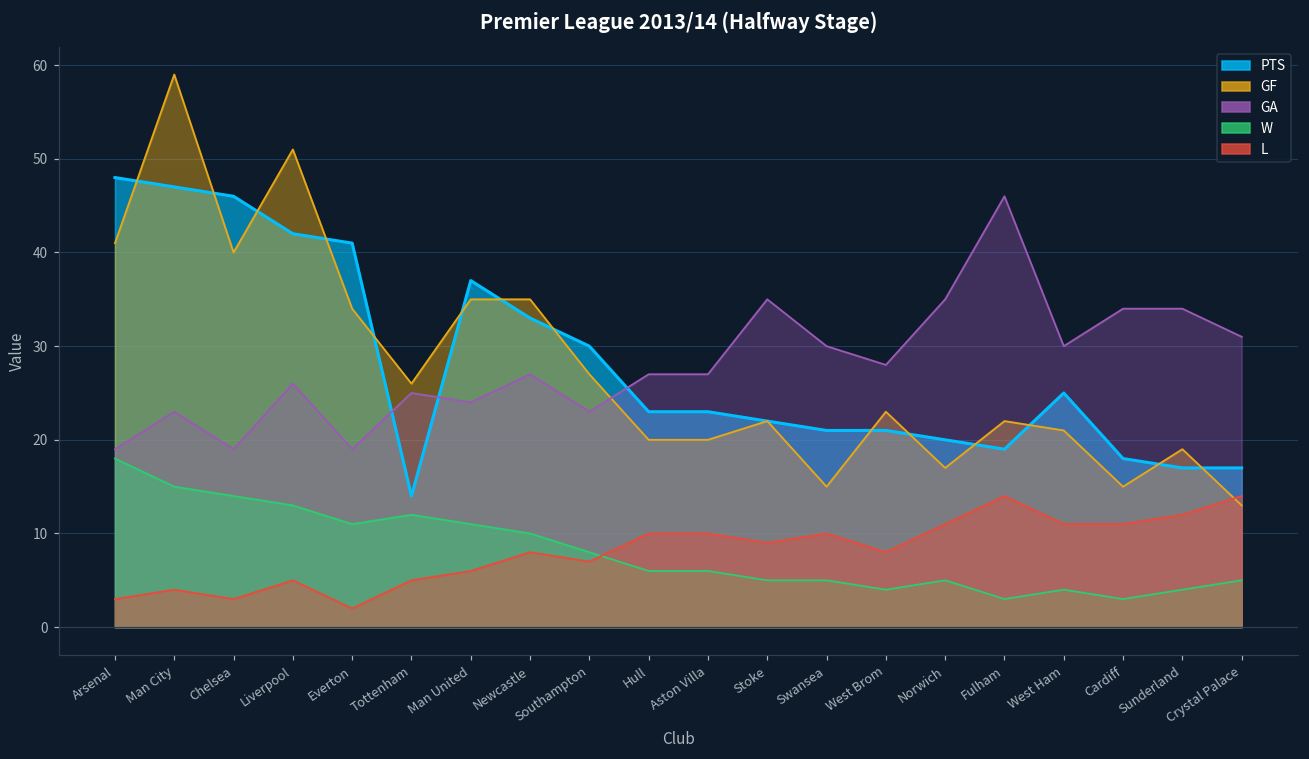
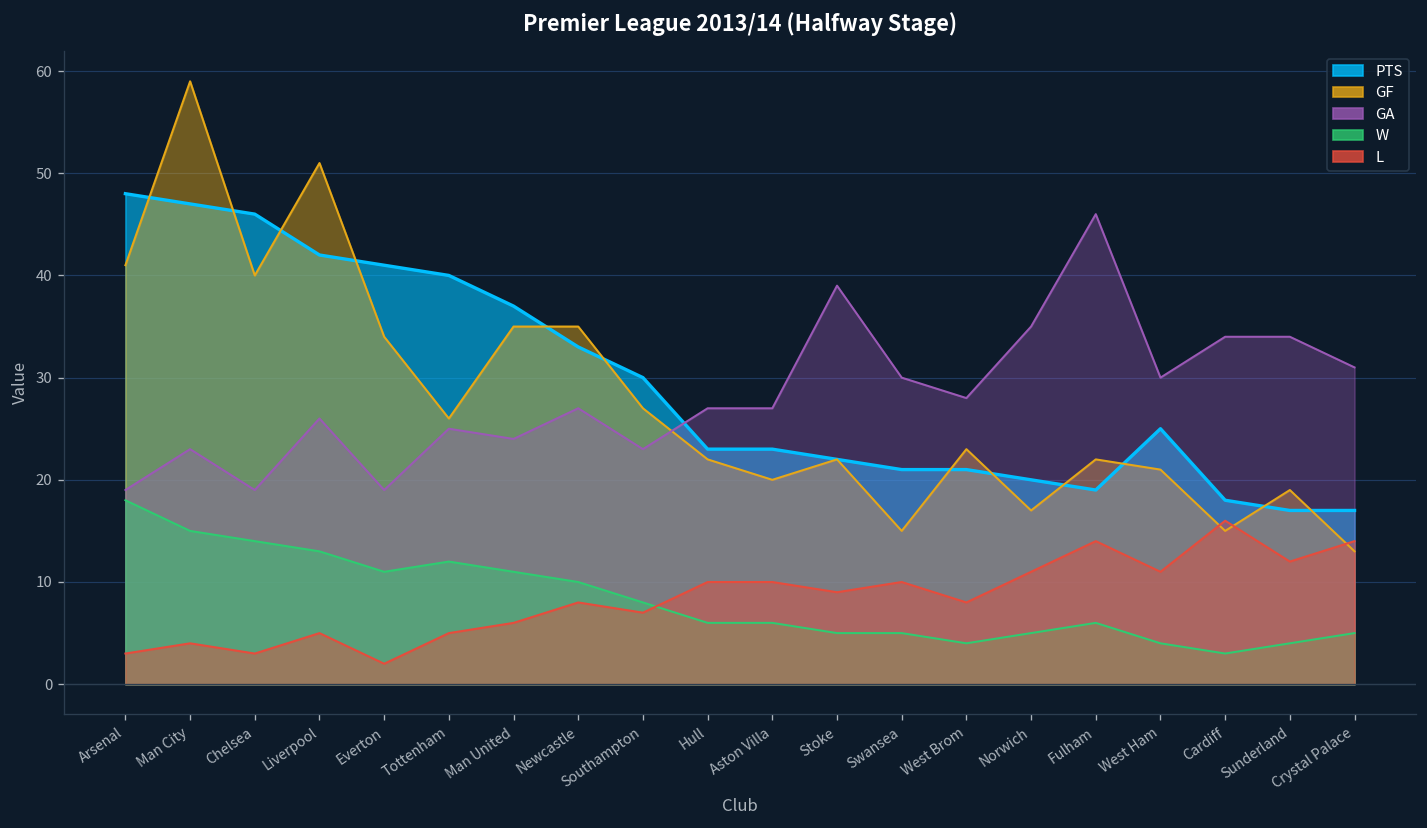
  {
    "PTS": {
      "Arsenal": 48,
      "Man City": 47,
      "Chelsea": 46,
      "Liverpool": 42,
      "Everton": 41,
-     "Tottenham": 14,
+     "Tottenham": 40,
      "Man United": 37,
      "Newcastle": 33,
      "Southampton": 30,
      "Hull": 23,
      "Aston Villa": 23,
      "Swansea": 21,
      "West Brom": 21,
      "Norwich": 20,
      "Fulham": 19,
      "West Ham": 25,
      "Cardiff": 18,
      "Sunderland": 17,
      "Crystal Palace": 17
    },
    "GF": {
      "Arsenal": 41,
      "Man City": 59,
      "Chelsea": 40,
      "Liverpool": 51,
      "Everton": 34,
      "Tottenham": 26,
      "Man United": 35,
      "Newcastle": 35,
      "Southampton": 27,
-     "Hull": 20,
+     "Hull": 22,
      "Aston Villa": 20,
      "Swansea": 15,
      "West Brom": 23,
      "Norwich": 17,
      "Fulham": 22,
      "West Ham": 21,
      "Cardiff": 15,
      "Sunderland": 19,
      "Crystal Palace": 13
    },
    "GA": {
      "Arsenal": 19,
      "Man City": 23,
      "Chelsea": 19,
      "Liverpool": 26,
      "Everton": 19,
      "Tottenham": 25,
      "Man United": 24,
      "Newcastle": 27,
      "Southampton": 23,
      "Hull": 27,
      "Aston Villa": 27,
-     "Stoke": 35,
+     "Stoke": 39,
      "Swansea": 30,
      "West Brom": 28,
      "Norwich": 35,
      "Fulham": 46,
      "West Ham": 30,
      "Cardiff": 34,
      "Sunderland": 34,
      "Crystal Palace": 31
    },
    "W": {
      "Arsenal": 18,
      "Man City": 15,
      "Chelsea": 14,
      "Liverpool": 13,
      "Everton": 11,
      "Tottenham": 12,
      "Man United": 11,
      "Newcastle": 10,
      "Southampton": 8,
      "Hull": 6,
      "Aston Villa": 6,
      "Stoke": 5,
      "Swansea": 5,
      "West Brom": 4,
      "Norwich": 5,
-     "Fulham": 3,
+     "Fulham": 6,
      "West Ham": 4,
      "Cardiff": 3,
      "Sunderland": 4,
      "Crystal Palace": 5
    },
    "L": {
      "Arsenal": 3,
      "Man City": 4,
      "Chelsea": 3,
      "Liverpool": 5,
      "Everton": 2,
      "Tottenham": 5,
      "Man United": 6,
      "Newcastle": 8,
      "Southampton": 7,
      "Hull": 10,
      "Aston Villa": 10,
      "Stoke": 9,
      "Swansea": 10,
      "West Brom": 8,
      "Norwich": 11,
      "Fulham": 14,
      "West Ham": 11,
-     "Cardiff": 11,
+     "Cardiff": 16,
      "Sunderland": 12,
      "Crystal Palace": 14
    }
  }
